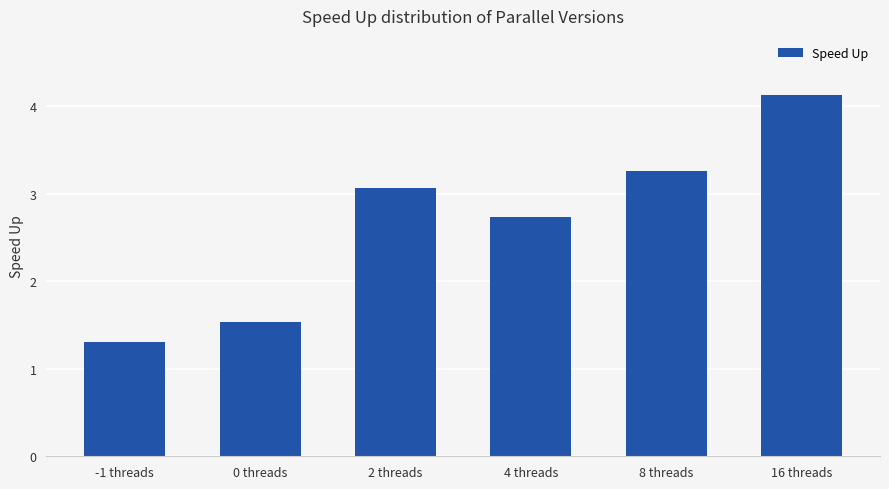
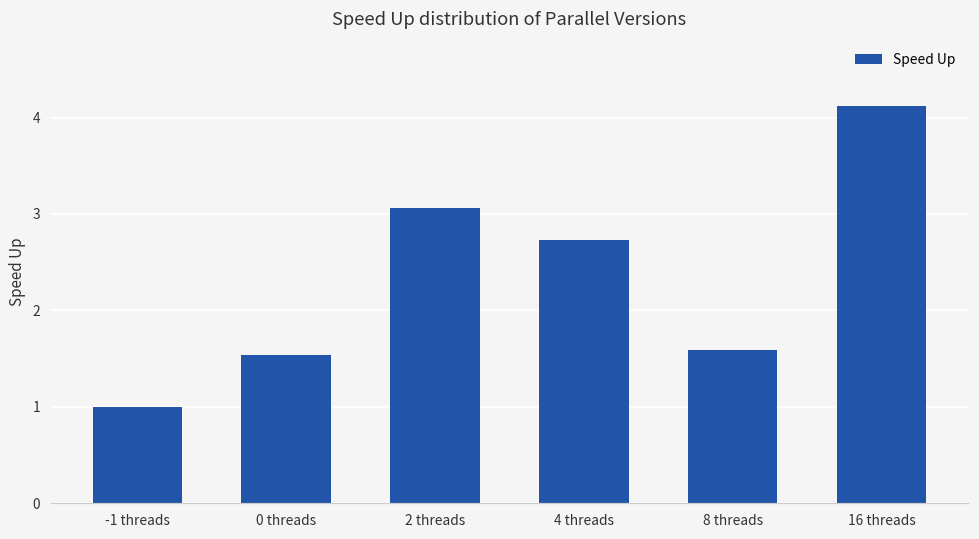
  {
-   "-1 threads": 1.3,
+   "-1 threads": 1.0,
    "0 threads": 1.5,
    "2 threads": 3.1,
    "4 threads": 2.7,
-   "8 threads": 3.3,
+   "8 threads": 1.6,
    "16 threads": 4.1
  }
